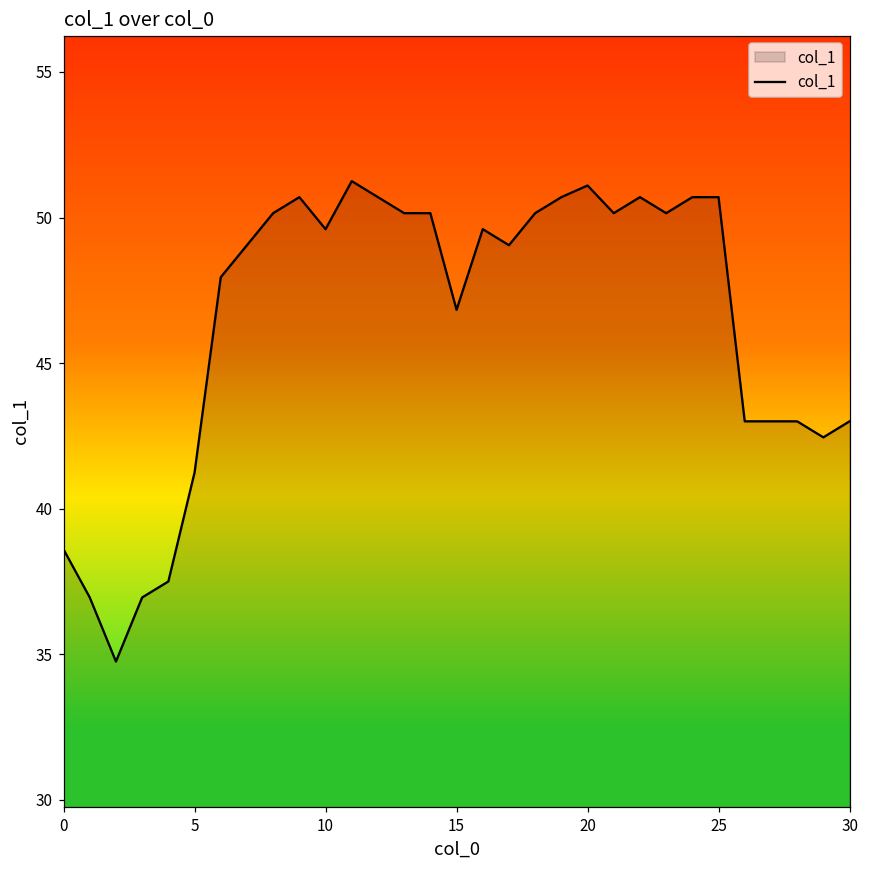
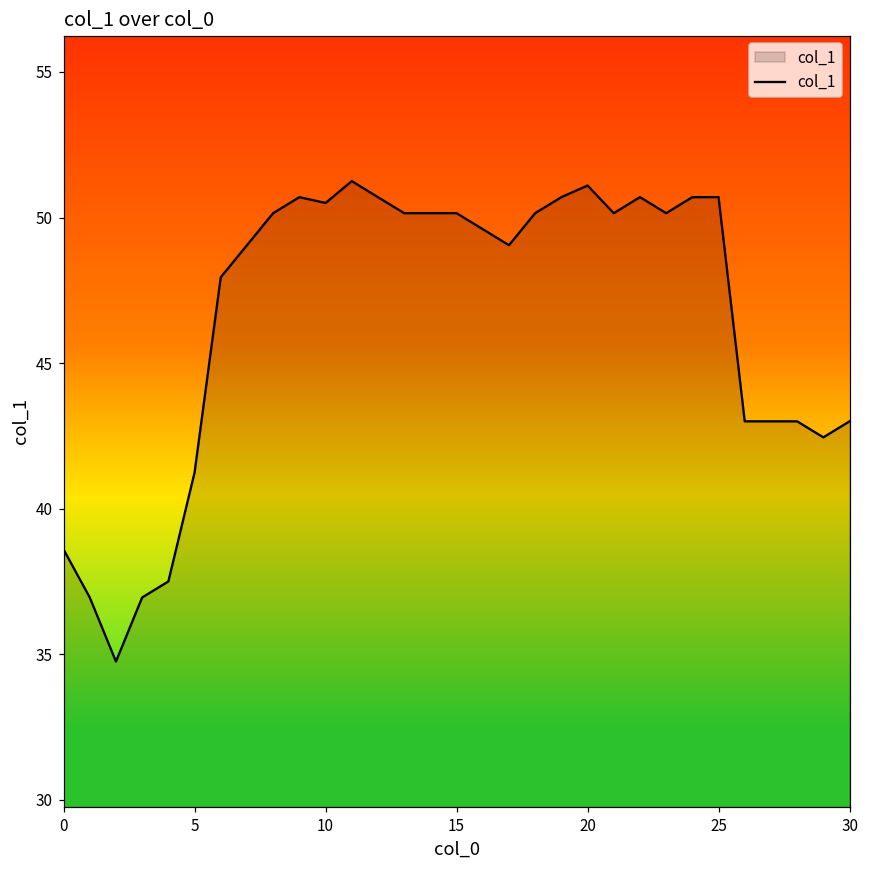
  {
    "0": 38.6,
    "5": 41.2,
-   "10": 49.6,
-   "15": 46.8,
+   "10": 50.5,
+   "15": 50.2,
    "20": 51.1,
    "25": 50.7,
    "30": 43.0
  }
